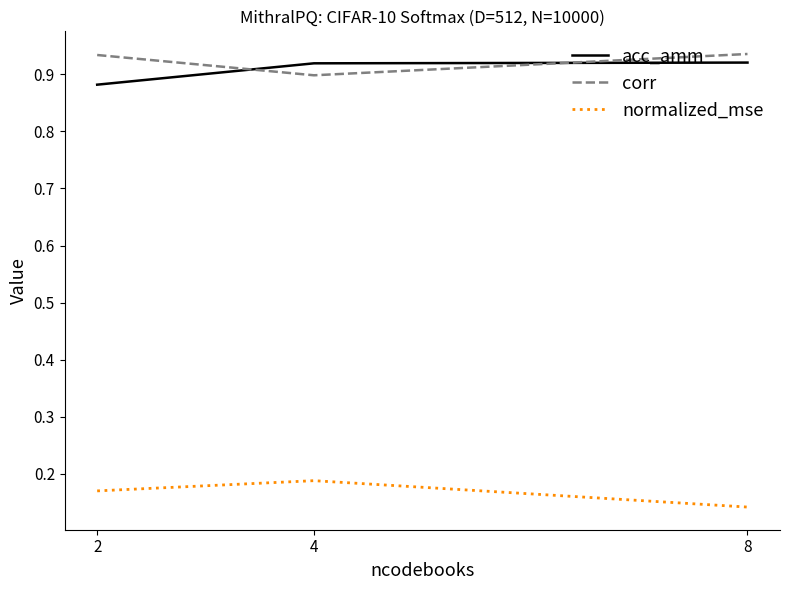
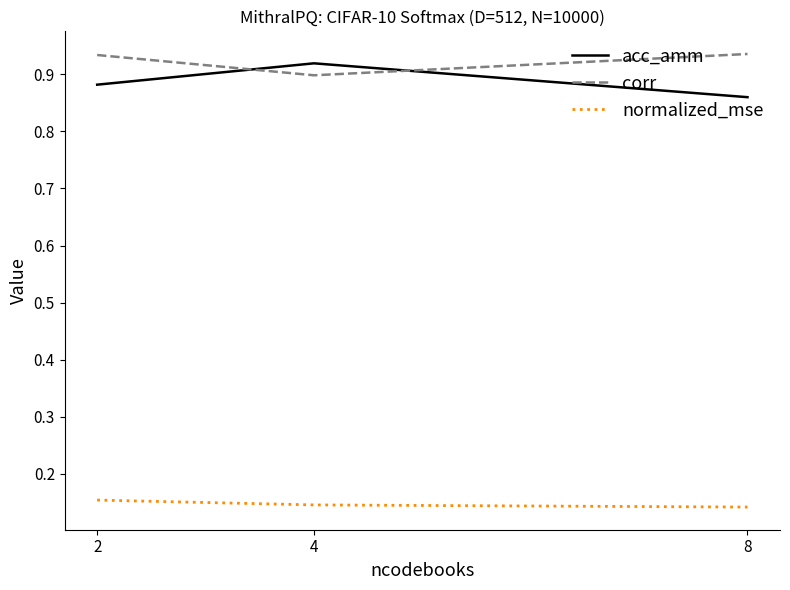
  {
    "acc_amm": {
      "2": 0.88,
      "4": 0.92,
-     "8": 0.92
+     "8": 0.86
    },
    "corr": {
      "2": 0.93,
      "4": 0.90,
      "8": 0.94
    },
    "normalized_mse": {
-     "2": 0.17,
-     "4": 0.19,
+     "2": 0.15,
+     "4": 0.15,
      "8": 0.14
    }
  }
